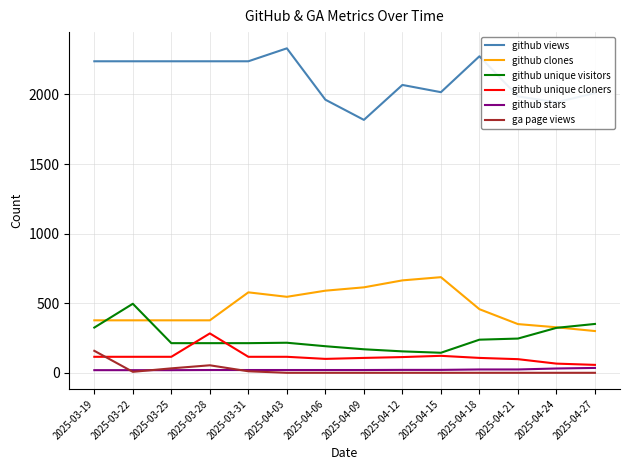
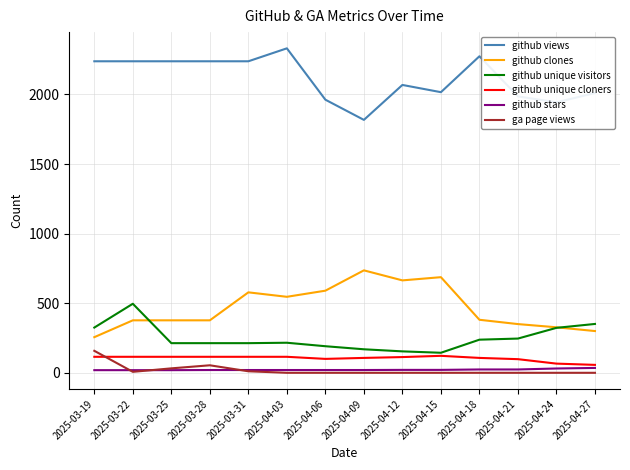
  {
    "github views": {
      "2025-03-19": 2240,
      "2025-03-22": 2240,
      "2025-03-25": 2240,
      "2025-03-28": 2240,
      "2025-03-31": 2240,
      "2025-04-03": 2330,
      "2025-04-06": 1960,
      "2025-04-09": 1820,
      "2025-04-12": 2070,
      "2025-04-15": 2020,
      "2025-04-18": 2270
    },
    "github clones": {
-     "2025-03-19": 380,
+     "2025-03-19": 260,
      "2025-03-22": 380,
      "2025-03-25": 380,
      "2025-03-28": 380,
      "2025-03-31": 580,
      "2025-04-03": 550,
      "2025-04-06": 590,
-     "2025-04-09": 610,
+     "2025-04-09": 740,
      "2025-04-12": 660,
      "2025-04-15": 690,
-     "2025-04-18": 460,
+     "2025-04-18": 380,
      "2025-04-21": 350,
      "2025-04-27": 300
    },
    "github unique visitors": {
      "2025-03-19": 330,
      "2025-03-22": 500,
      "2025-03-25": 210,
      "2025-03-28": 210,
      "2025-03-31": 210,
      "2025-04-03": 220,
      "2025-04-06": 190,
      "2025-04-09": 170,
      "2025-04-12": 150,
      "2025-04-15": 140,
      "2025-04-18": 240,
      "2025-04-21": 250,
      "2025-04-27": 350
    },
    "github unique cloners": {
      "2025-03-19": 120,
      "2025-03-22": 120,
      "2025-03-25": 120,
-     "2025-03-28": 280,
+     "2025-03-28": 120,
      "2025-03-31": 120,
      "2025-04-03": 120,
      "2025-04-06": 100,
      "2025-04-09": 110,
      "2025-04-12": 110,
      "2025-04-15": 120,
      "2025-04-18": 110,
      "2025-04-21": 100,
      "2025-04-24": 70,
      "2025-04-27": 60
    },
    "github stars": {
      "2025-03-19": 20,
      "2025-03-28": 20,
      "2025-04-03": 20,
      "2025-04-06": 20,
      "2025-04-09": 20,
      "2025-04-12": 20,
      "2025-04-15": 20,
      "2025-04-18": 20,
      "2025-04-21": 20,
      "2025-04-24": 30,
      "2025-04-27": 40
    },
    "ga page views": {
      "2025-03-19": 160,
      "2025-03-28": 50,
      "2025-04-03": 0,
      "2025-04-06": 0,
      "2025-04-09": 0,
      "2025-04-12": 0,
      "2025-04-15": 0,
      "2025-04-18": 0,
      "2025-04-21": 0,
      "2025-04-24": 0,
      "2025-04-27": 0
    }
  }
